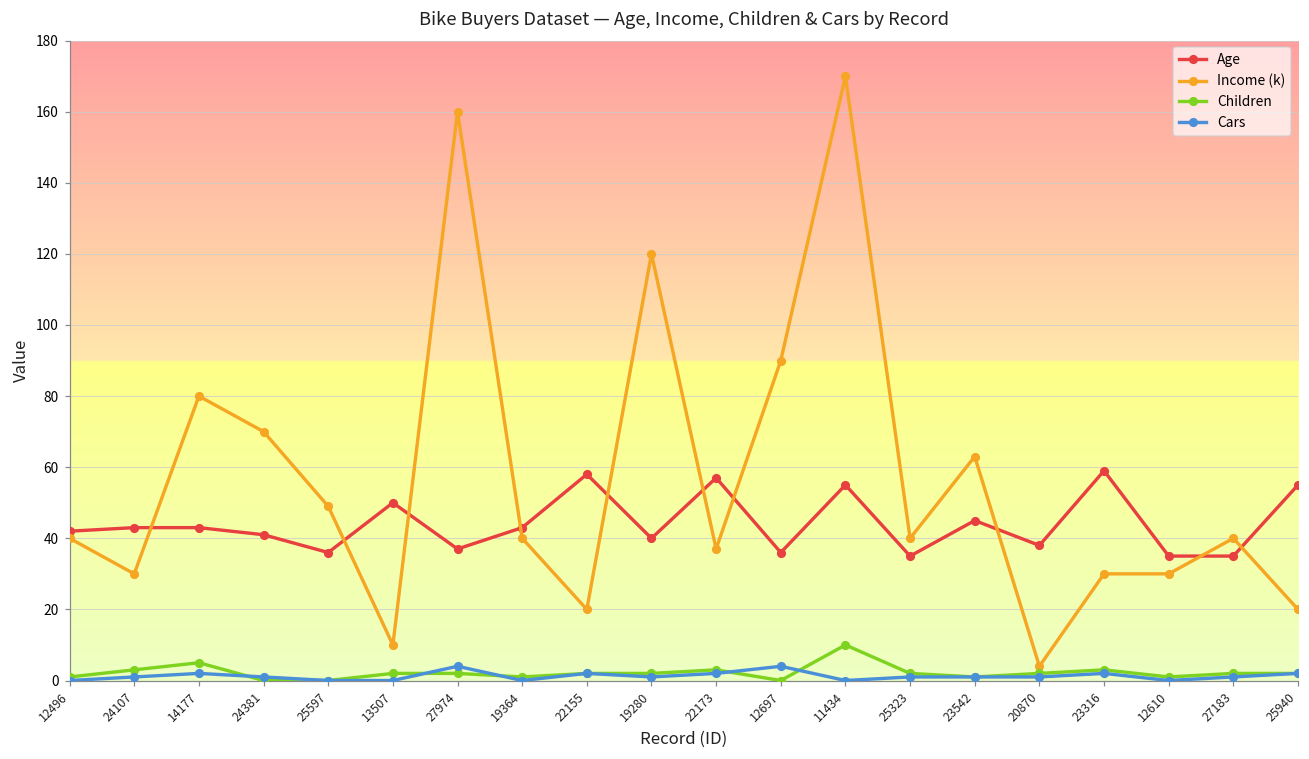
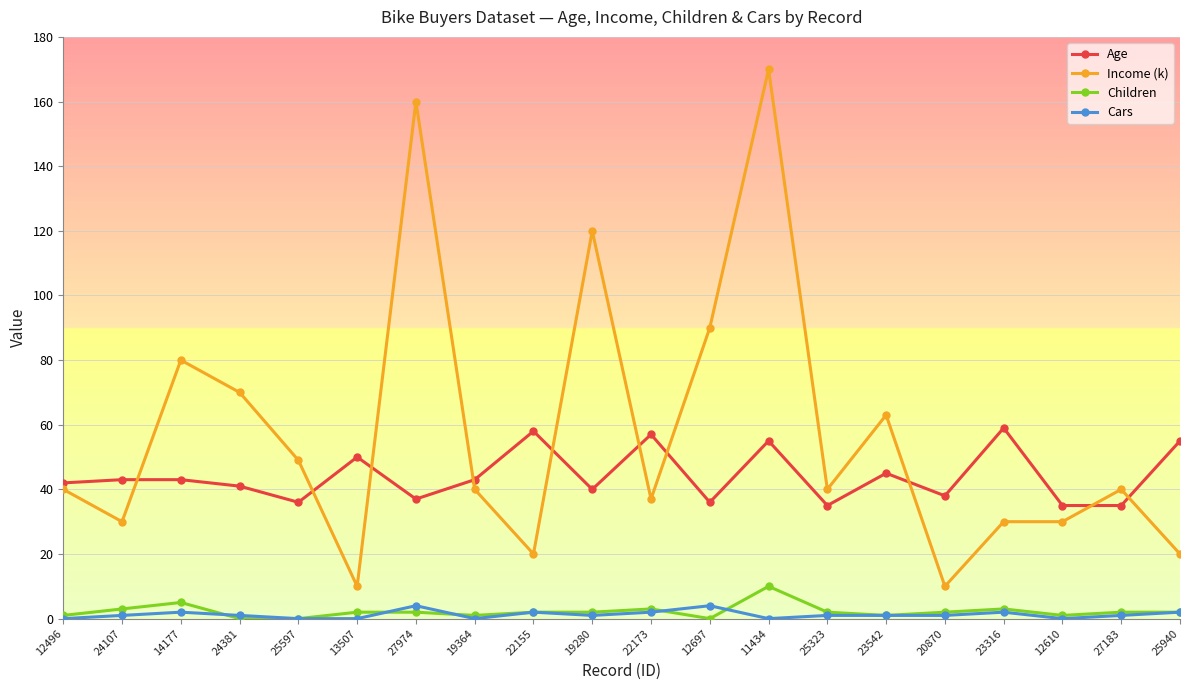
  {
    "Age": {
      "12496": 42,
      "24107": 43,
      "14177": 43,
      "24381": 41,
      "25597": 36,
      "13507": 50,
      "27974": 37,
      "19364": 43,
      "22155": 58,
      "19280": 40,
      "22173": 57,
      "12697": 36,
      "11434": 55,
      "25323": 35,
      "23542": 45,
      "20870": 38,
      "23316": 59,
      "12610": 35,
      "27183": 35,
      "25940": 55
    },
    "Income (k)": {
      "12496": 40,
      "24107": 30,
      "14177": 80,
      "24381": 70,
      "25597": 49,
      "13507": 10,
      "27974": 160,
      "19364": 40,
      "22155": 20,
      "19280": 120,
      "22173": 37,
      "12697": 90,
      "11434": 170,
      "25323": 40,
      "23542": 63,
-     "20870": 4,
+     "20870": 10,
      "23316": 30,
      "12610": 30,
      "27183": 40,
      "25940": 20
    },
    "Children": {
      "12496": 1,
      "24107": 3,
      "14177": 5,
      "24381": 0,
      "13507": 2,
      "27974": 2,
      "19364": 1,
      "19280": 2,
      "22173": 3,
      "12697": 0,
      "11434": 10,
      "25323": 2,
      "20870": 2,
      "23316": 3,
      "12610": 1,
      "27183": 2
    },
    "Cars": {
      "12496": 0,
      "24107": 1,
      "14177": 2,
      "24381": 1,
      "13507": 0,
      "27974": 4,
      "19364": 0,
      "19280": 1,
      "22173": 2,
      "12697": 4,
      "11434": 0,
      "25323": 1,
      "20870": 1,
      "23316": 2,
      "12610": 0,
      "27183": 1
    }
  }
